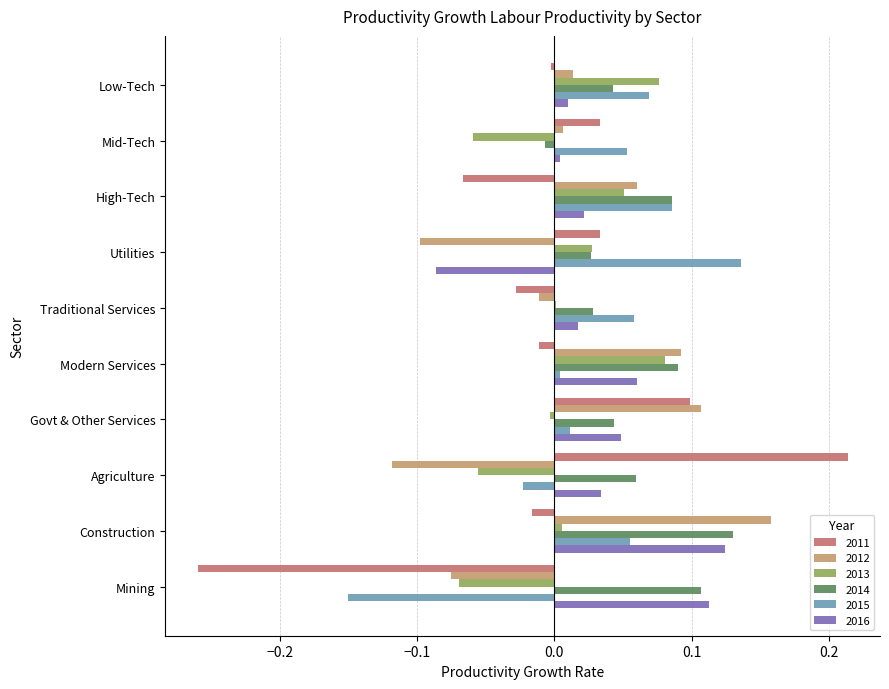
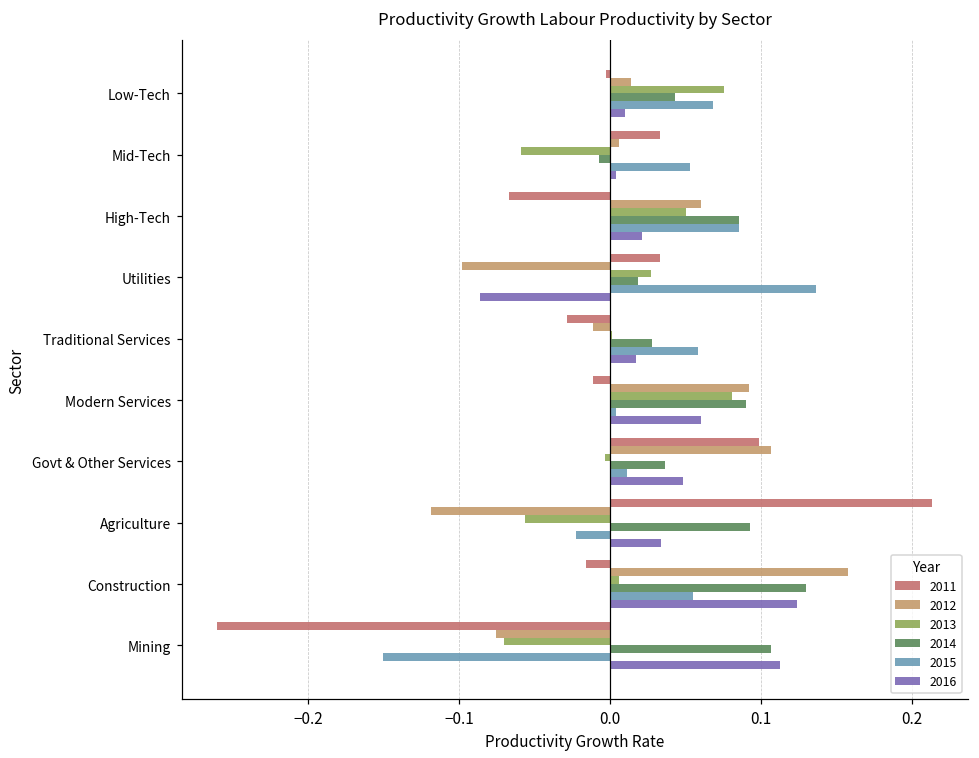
  {
    "2014": {
      "Low-Tech": 0.043,
      "Mid-Tech": -0.007,
      "High-Tech": 0.086,
-     "Utilities": 0.027,
+     "Utilities": 0.018,
      "Traditional Services": 0.028,
      "Modern Services": 0.090,
-     "Govt & Other Services": 0.043,
-     "Agriculture": 0.059,
+     "Govt & Other Services": 0.037,
+     "Agriculture": 0.093,
      "Construction": 0.130,
      "Mining": 0.107
    }
  }
